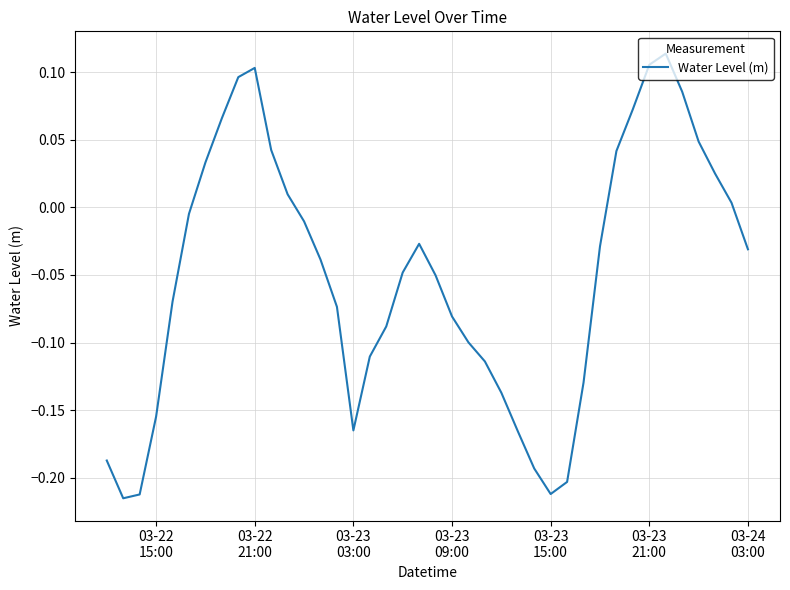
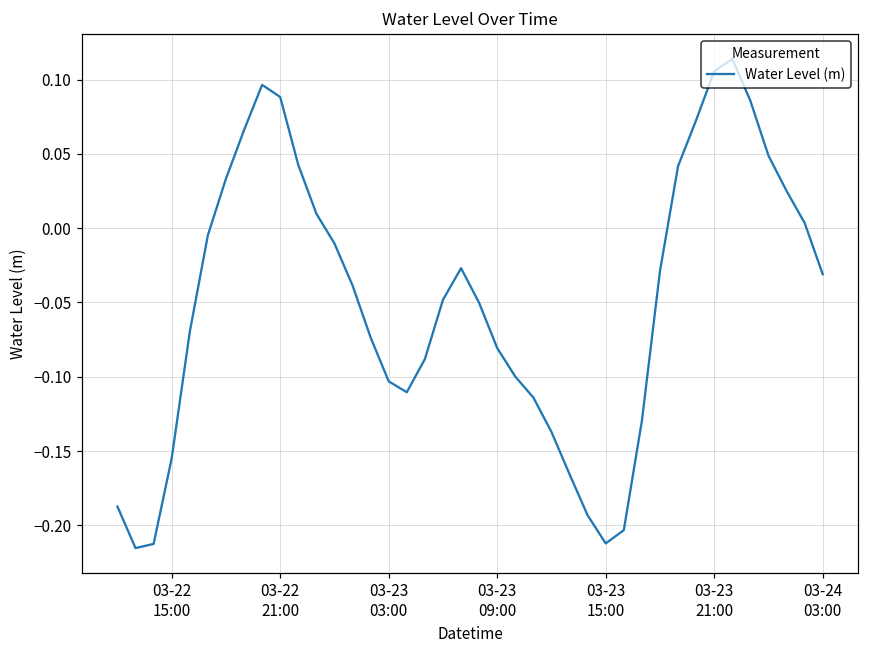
  {
    "03-22 15:00": -0.155,
-   "03-22 21:00": 0.103,
-   "03-23 03:00": -0.165,
+   "03-22 21:00": 0.088,
+   "03-23 03:00": -0.103,
    "03-23 09:00": -0.081,
    "03-23 15:00": -0.212,
    "03-24 03:00": -0.031
  }
